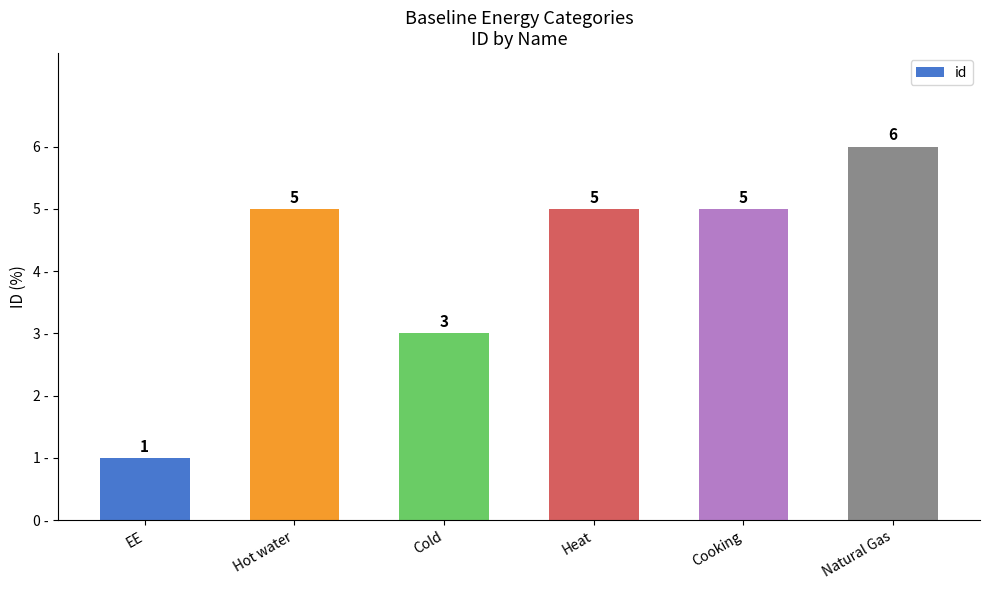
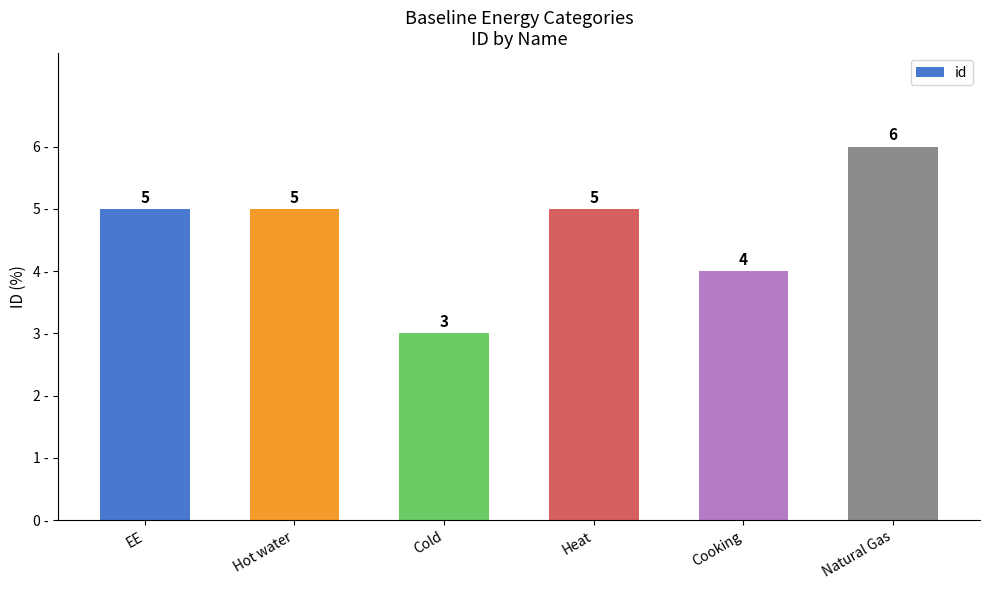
  {
-   "EE": 1,
+   "EE": 5,
    "Hot water": 5,
    "Cold": 3,
    "Heat": 5,
-   "Cooking": 5,
+   "Cooking": 4,
    "Natural Gas": 6
  }
